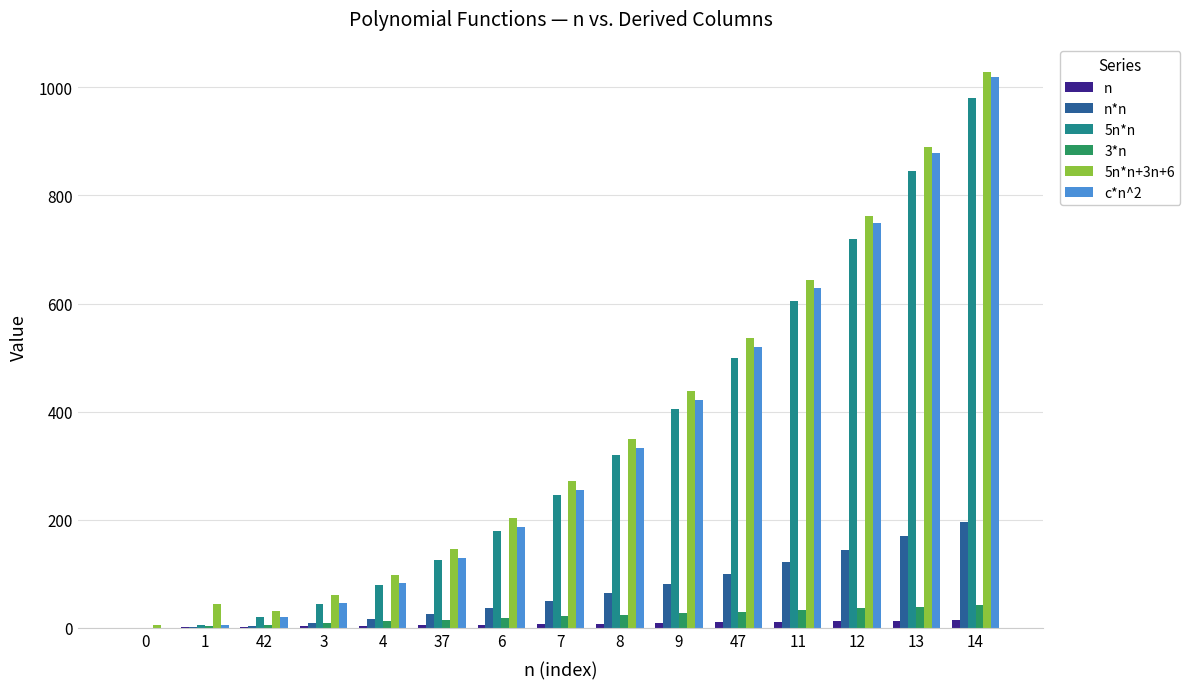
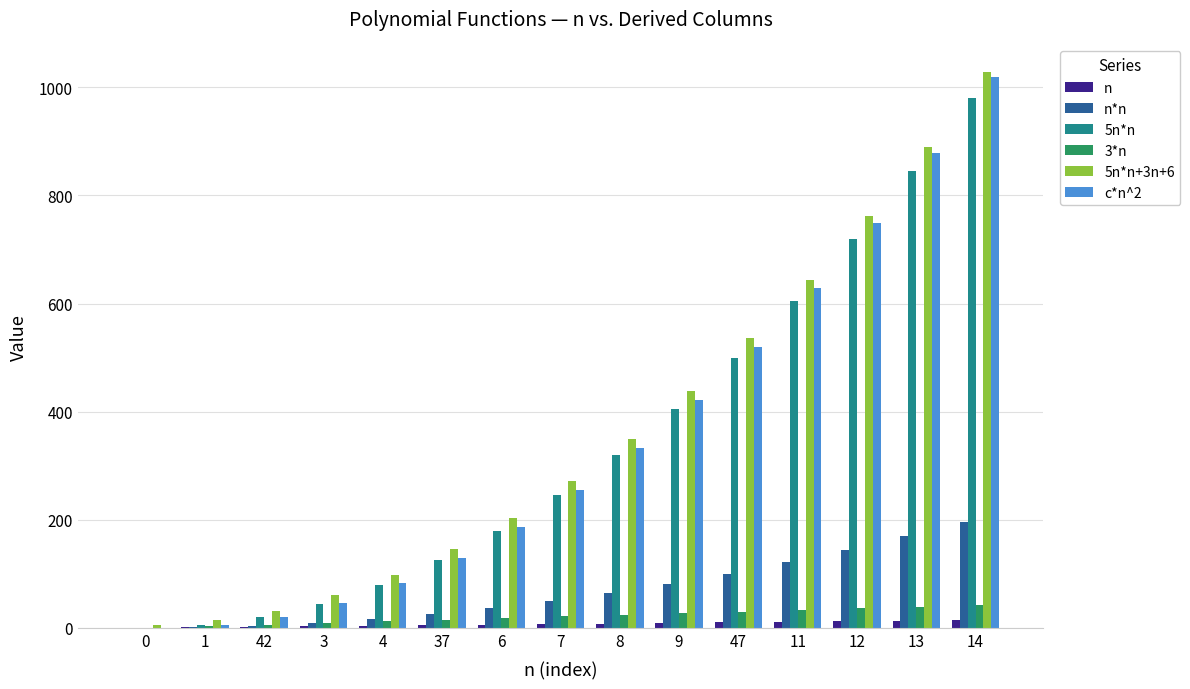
  {
    "n": {
      "0": 0,
      "37": 10,
      "6": 10,
      "7": 10,
      "8": 10,
      "9": 10,
      "47": 10,
      "11": 10,
      "12": 10,
      "13": 10,
      "14": 10
    },
    "5n*n+3n+6": {
      "0": 10,
-     "1": 40,
+     "1": 10,
      "42": 30,
      "3": 60,
      "4": 100,
      "37": 150,
      "6": 200,
      "7": 270,
      "8": 350,
      "9": 440,
      "47": 540,
      "11": 640,
      "12": 760,
      "13": 890,
      "14": 1030
    },
    "c*n^2": {
      "0": 0,
      "1": 10,
      "42": 20,
      "3": 50,
      "4": 80,
      "37": 130,
      "6": 190,
      "7": 250,
      "8": 330,
      "9": 420,
      "47": 520,
      "11": 630,
      "12": 750,
      "13": 880,
      "14": 1020
    }
  }
